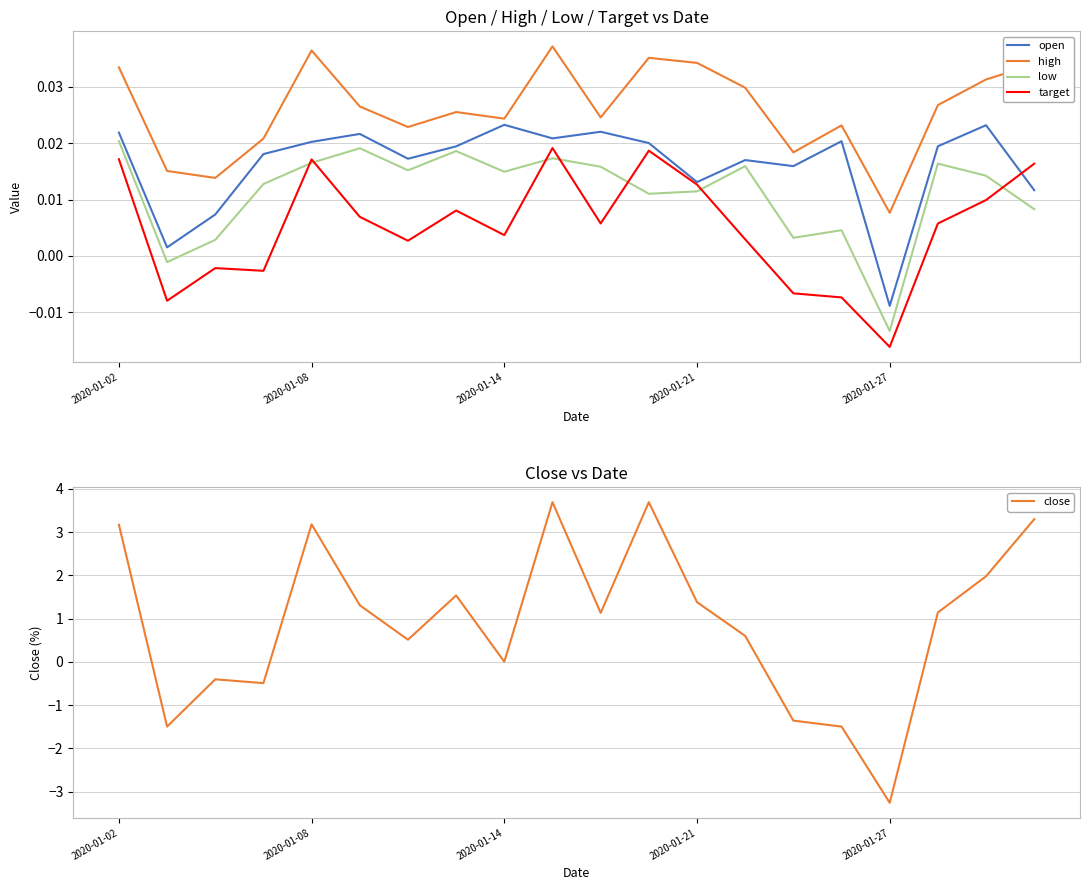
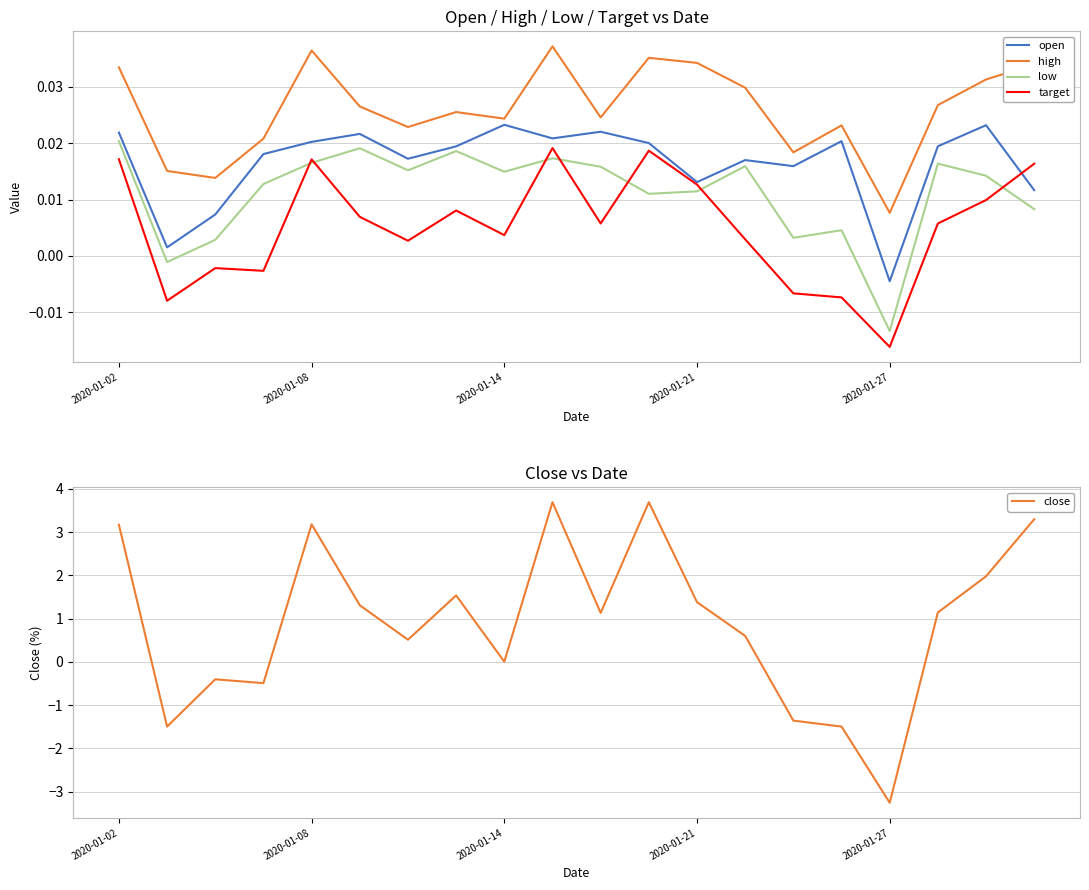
  {
    "Open / High / Low / Target vs Date": {
      "open": {
        "2020-01-02": 0.022,
        "2020-01-08": 0.020,
        "2020-01-14": 0.023,
-       "2020-01-27": -0.009
+       "2020-01-27": -0.004
      },
      "high": {
        "2020-01-02": 0.033,
        "2020-01-08": 0.036,
        "2020-01-14": 0.024,
        "2020-01-21": 0.034,
        "2020-01-27": 0.008
      },
      "low": {
        "2020-01-02": 0.020,
        "2020-01-08": 0.017,
        "2020-01-14": 0.015,
        "2020-01-21": 0.011,
        "2020-01-27": -0.013
      },
      "target": {
        "2020-01-02": 0.017,
        "2020-01-08": 0.017,
        "2020-01-14": 0.004,
        "2020-01-27": -0.016
      }
    },
    "Close vs Date": {
      "2020-01-02": 3.2,
      "2020-01-08": 3.2,
      "2020-01-14": 0.0,
      "2020-01-21": 1.4,
      "2020-01-27": -3.3
    }
  }
